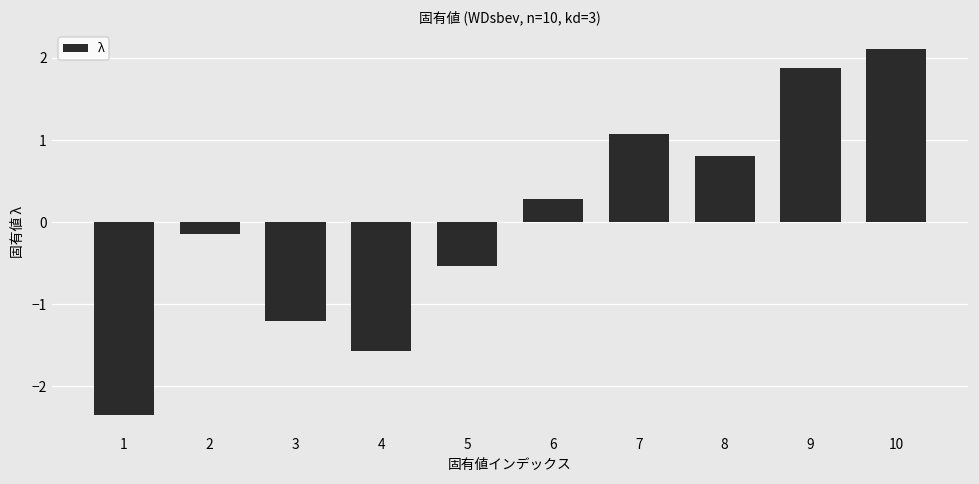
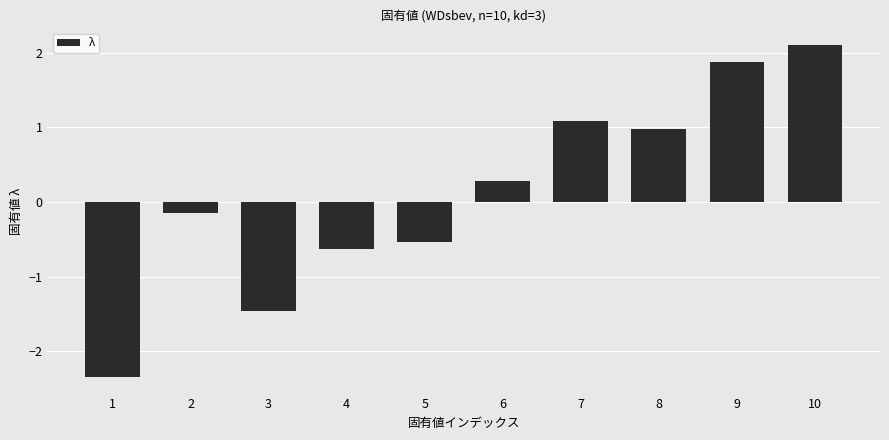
  {
    "1": -2.3,
    "2": -0.2,
-   "3": -1.2,
-   "4": -1.6,
+   "3": -1.5,
+   "4": -0.6,
    "5": -0.5,
    "6": 0.3,
    "7": 1.1,
-   "8": 0.8,
+   "8": 1.0,
    "9": 1.9,
    "10": 2.1
  }
